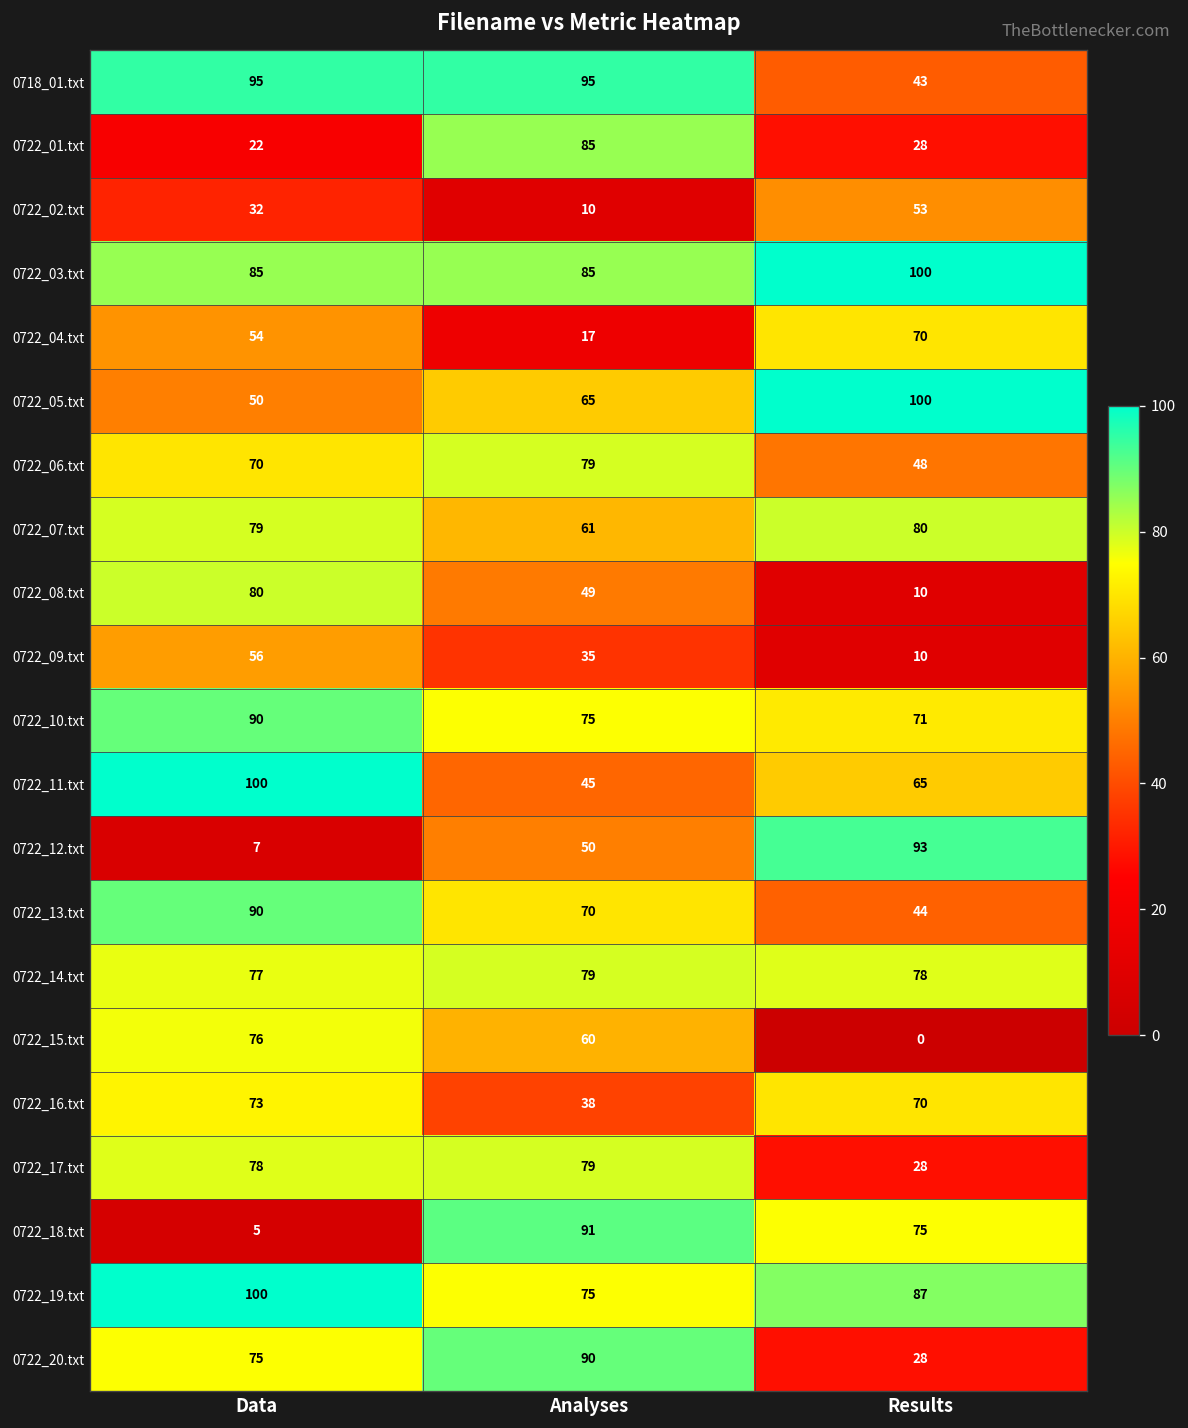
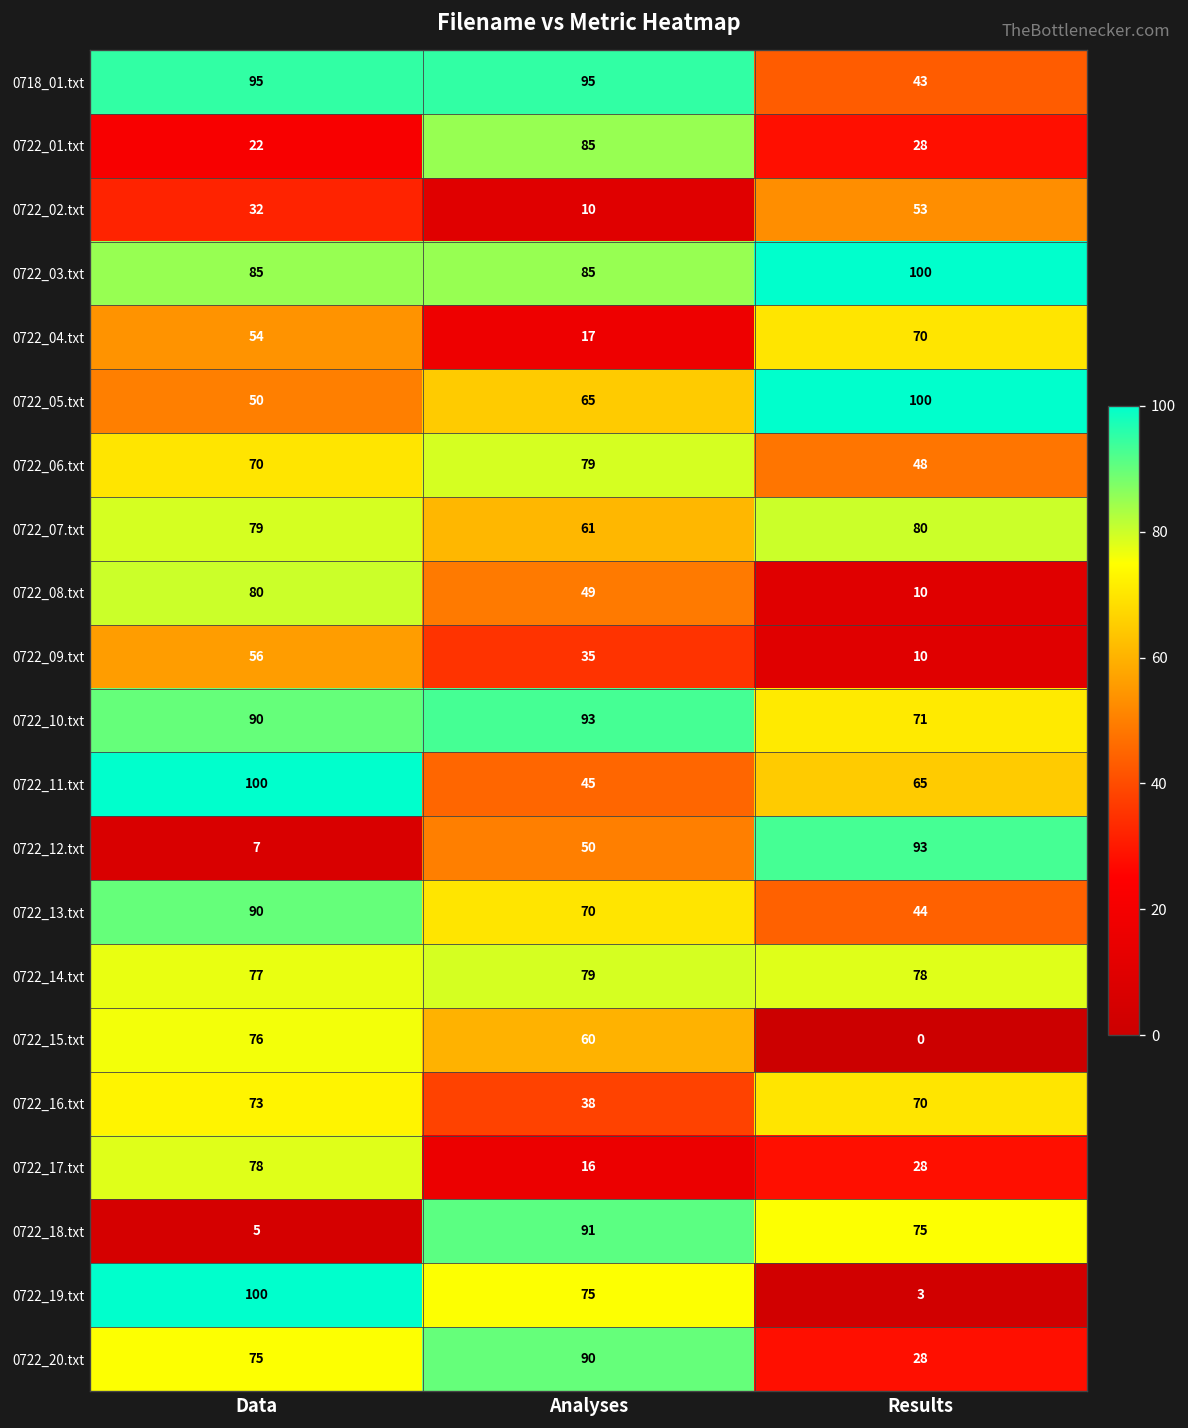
  {
    "0718_01.txt": {
      "Data": 95,
      "Analyses": 95,
      "Results": 43
    },
    "0722_01.txt": {
      "Data": 22,
      "Analyses": 85,
      "Results": 28
    },
    "0722_02.txt": {
      "Data": 32,
      "Analyses": 10,
      "Results": 53
    },
    "0722_03.txt": {
      "Data": 85,
      "Analyses": 85,
      "Results": 100
    },
    "0722_04.txt": {
      "Data": 54,
      "Analyses": 17,
      "Results": 70
    },
    "0722_05.txt": {
      "Data": 50,
      "Analyses": 65,
      "Results": 100
    },
    "0722_06.txt": {
      "Data": 70,
      "Analyses": 79,
      "Results": 48
    },
    "0722_07.txt": {
      "Data": 79,
      "Analyses": 61,
      "Results": 80
    },
    "0722_08.txt": {
      "Data": 80,
      "Analyses": 49,
      "Results": 10
    },
    "0722_09.txt": {
      "Data": 56,
      "Analyses": 35,
      "Results": 10
    },
    "0722_10.txt": {
      "Data": 90,
-     "Analyses": 75,
+     "Analyses": 93,
      "Results": 71
    },
    "0722_11.txt": {
      "Data": 100,
      "Analyses": 45,
      "Results": 65
    },
    "0722_12.txt": {
      "Data": 7,
      "Analyses": 50,
      "Results": 93
    },
    "0722_13.txt": {
      "Data": 90,
      "Analyses": 70,
      "Results": 44
    },
    "0722_14.txt": {
      "Data": 77,
      "Analyses": 79,
      "Results": 78
    },
    "0722_15.txt": {
      "Data": 76,
      "Analyses": 60,
      "Results": 0
    },
    "0722_16.txt": {
      "Data": 73,
      "Analyses": 38,
      "Results": 70
    },
    "0722_17.txt": {
      "Data": 78,
-     "Analyses": 79,
+     "Analyses": 16,
      "Results": 28
    },
    "0722_18.txt": {
      "Data": 5,
      "Analyses": 91,
      "Results": 75
    },
    "0722_19.txt": {
      "Data": 100,
      "Analyses": 75,
-     "Results": 87
+     "Results": 3
    },
    "0722_20.txt": {
      "Data": 75,
      "Analyses": 90,
      "Results": 28
    }
  }
